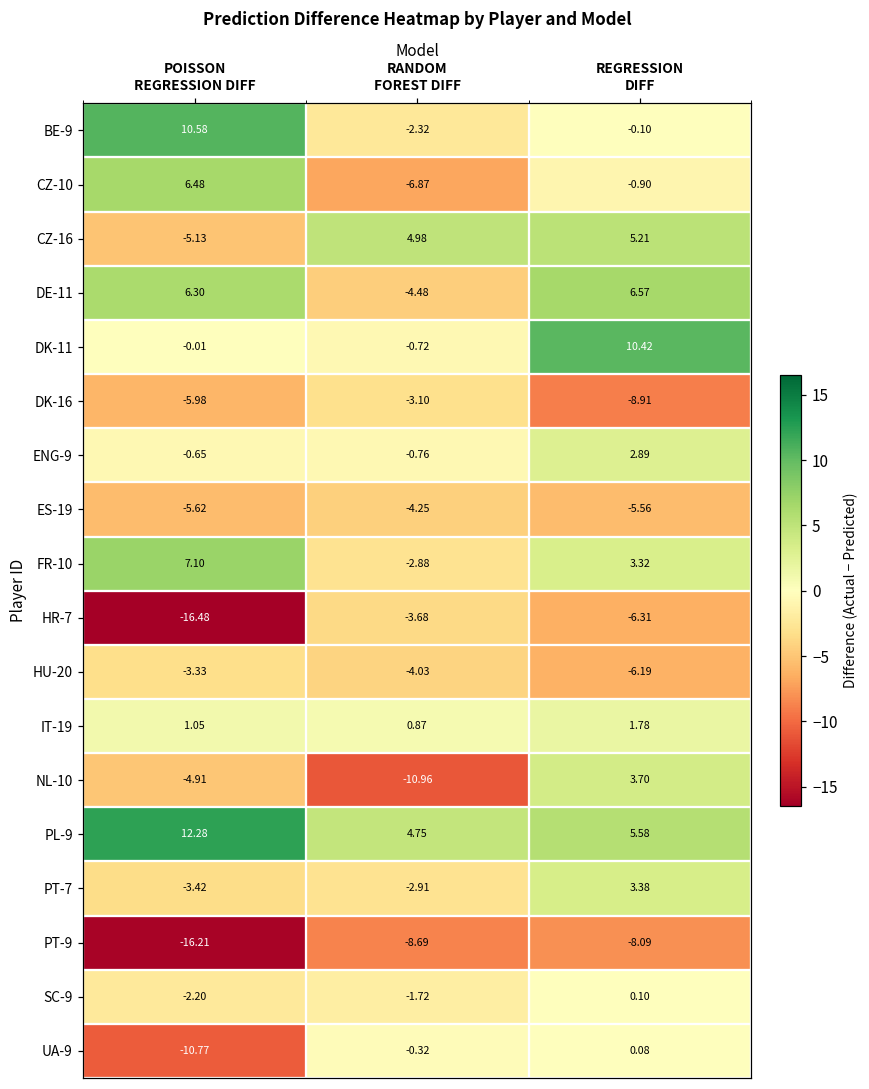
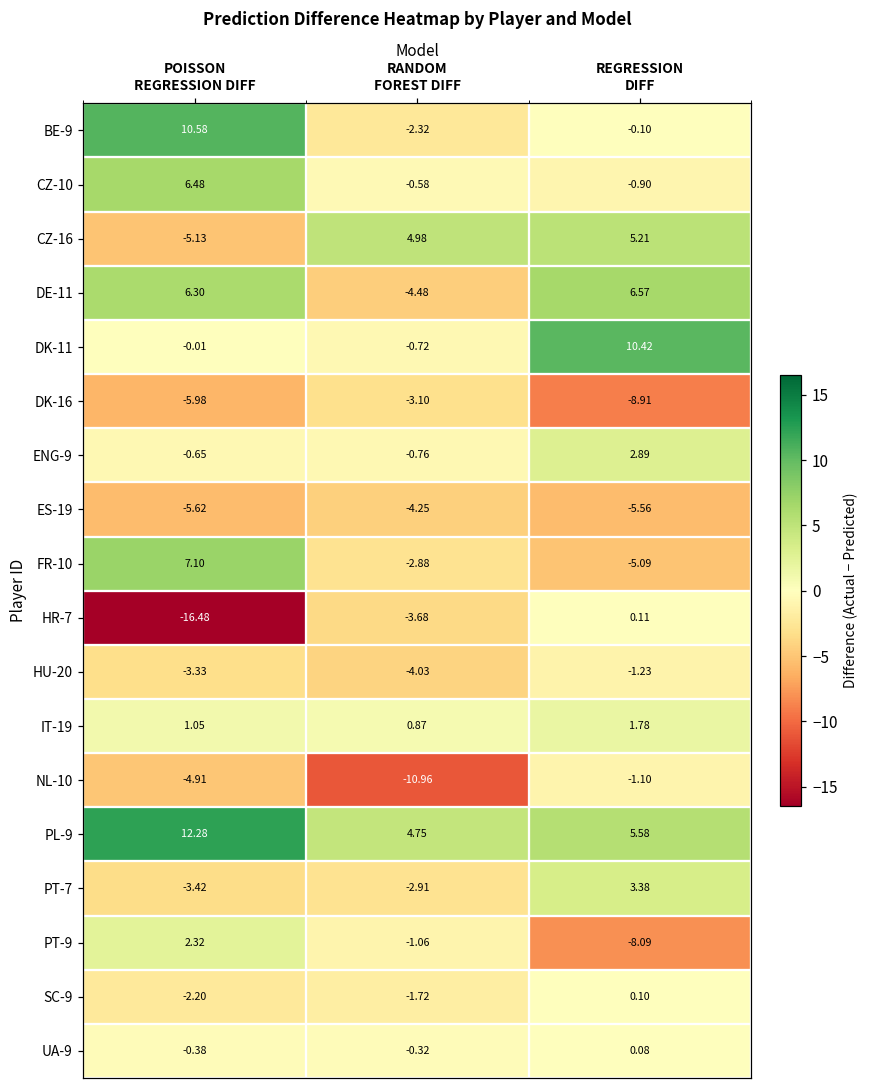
  {
    "BE-9": {
      "POISSON REGRESSION DIFF": 10.58,
      "RANDOM FOREST DIFF": -2.32,
      "REGRESSION DIFF": -0.10
    },
    "CZ-10": {
      "POISSON REGRESSION DIFF": 6.48,
-     "RANDOM FOREST DIFF": -6.87,
+     "RANDOM FOREST DIFF": -0.58,
      "REGRESSION DIFF": -0.90
    },
    "CZ-16": {
      "POISSON REGRESSION DIFF": -5.13,
      "RANDOM FOREST DIFF": 4.98,
      "REGRESSION DIFF": 5.21
    },
    "DE-11": {
      "POISSON REGRESSION DIFF": 6.30,
      "RANDOM FOREST DIFF": -4.48,
      "REGRESSION DIFF": 6.57
    },
    "DK-11": {
      "POISSON REGRESSION DIFF": -0.01,
      "RANDOM FOREST DIFF": -0.72,
      "REGRESSION DIFF": 10.42
    },
    "DK-16": {
      "POISSON REGRESSION DIFF": -5.98,
      "RANDOM FOREST DIFF": -3.10,
      "REGRESSION DIFF": -8.91
    },
    "ENG-9": {
      "POISSON REGRESSION DIFF": -0.65,
      "RANDOM FOREST DIFF": -0.76,
      "REGRESSION DIFF": 2.89
    },
    "ES-19": {
      "POISSON REGRESSION DIFF": -5.62,
      "RANDOM FOREST DIFF": -4.25,
      "REGRESSION DIFF": -5.56
    },
    "FR-10": {
      "POISSON REGRESSION DIFF": 7.10,
      "RANDOM FOREST DIFF": -2.88,
-     "REGRESSION DIFF": 3.32
+     "REGRESSION DIFF": -5.09
    },
    "HR-7": {
      "POISSON REGRESSION DIFF": -16.48,
      "RANDOM FOREST DIFF": -3.68,
-     "REGRESSION DIFF": -6.31
+     "REGRESSION DIFF": 0.11
    },
    "HU-20": {
      "POISSON REGRESSION DIFF": -3.33,
      "RANDOM FOREST DIFF": -4.03,
-     "REGRESSION DIFF": -6.19
+     "REGRESSION DIFF": -1.23
    },
    "IT-19": {
      "POISSON REGRESSION DIFF": 1.05,
      "RANDOM FOREST DIFF": 0.87,
      "REGRESSION DIFF": 1.78
    },
    "NL-10": {
      "POISSON REGRESSION DIFF": -4.91,
      "RANDOM FOREST DIFF": -10.96,
-     "REGRESSION DIFF": 3.70
+     "REGRESSION DIFF": -1.10
    },
    "PL-9": {
      "POISSON REGRESSION DIFF": 12.28,
      "RANDOM FOREST DIFF": 4.75,
      "REGRESSION DIFF": 5.58
    },
    "PT-7": {
      "POISSON REGRESSION DIFF": -3.42,
      "RANDOM FOREST DIFF": -2.91,
      "REGRESSION DIFF": 3.38
    },
    "PT-9": {
-     "POISSON REGRESSION DIFF": -16.21,
-     "RANDOM FOREST DIFF": -8.69,
+     "POISSON REGRESSION DIFF": 2.32,
+     "RANDOM FOREST DIFF": -1.06,
      "REGRESSION DIFF": -8.09
    },
    "SC-9": {
      "POISSON REGRESSION DIFF": -2.20,
      "RANDOM FOREST DIFF": -1.72,
      "REGRESSION DIFF": 0.10
    },
    "UA-9": {
-     "POISSON REGRESSION DIFF": -10.77,
+     "POISSON REGRESSION DIFF": -0.38,
      "RANDOM FOREST DIFF": -0.32,
      "REGRESSION DIFF": 0.08
    }
  }
